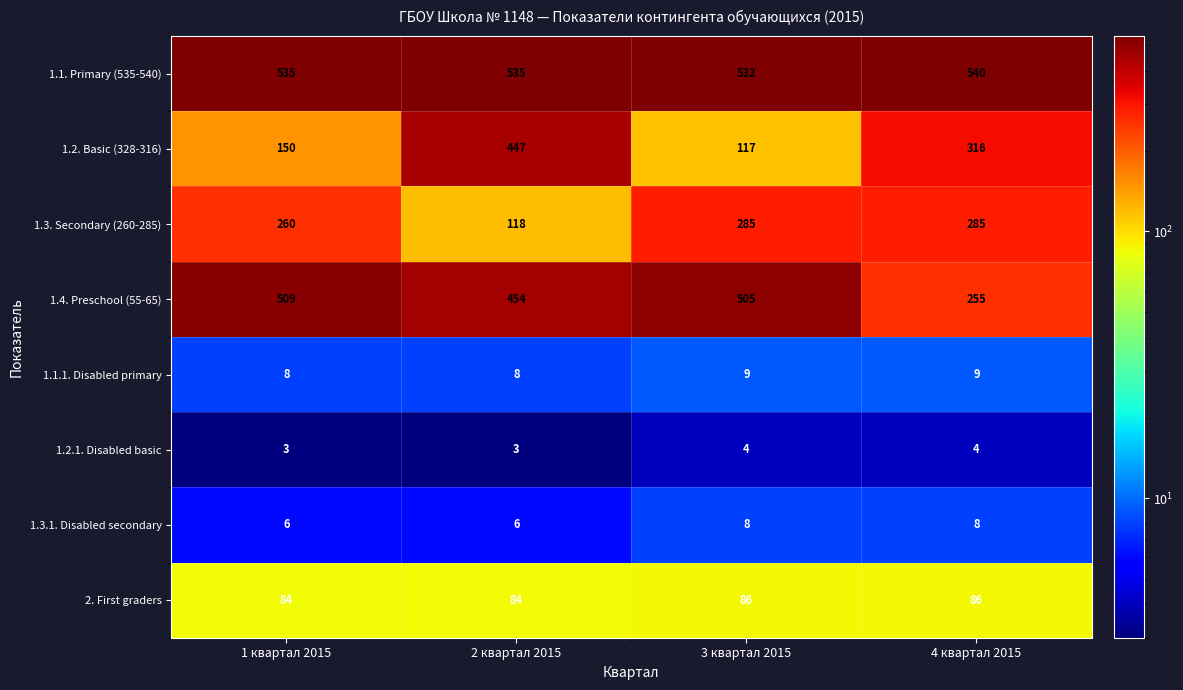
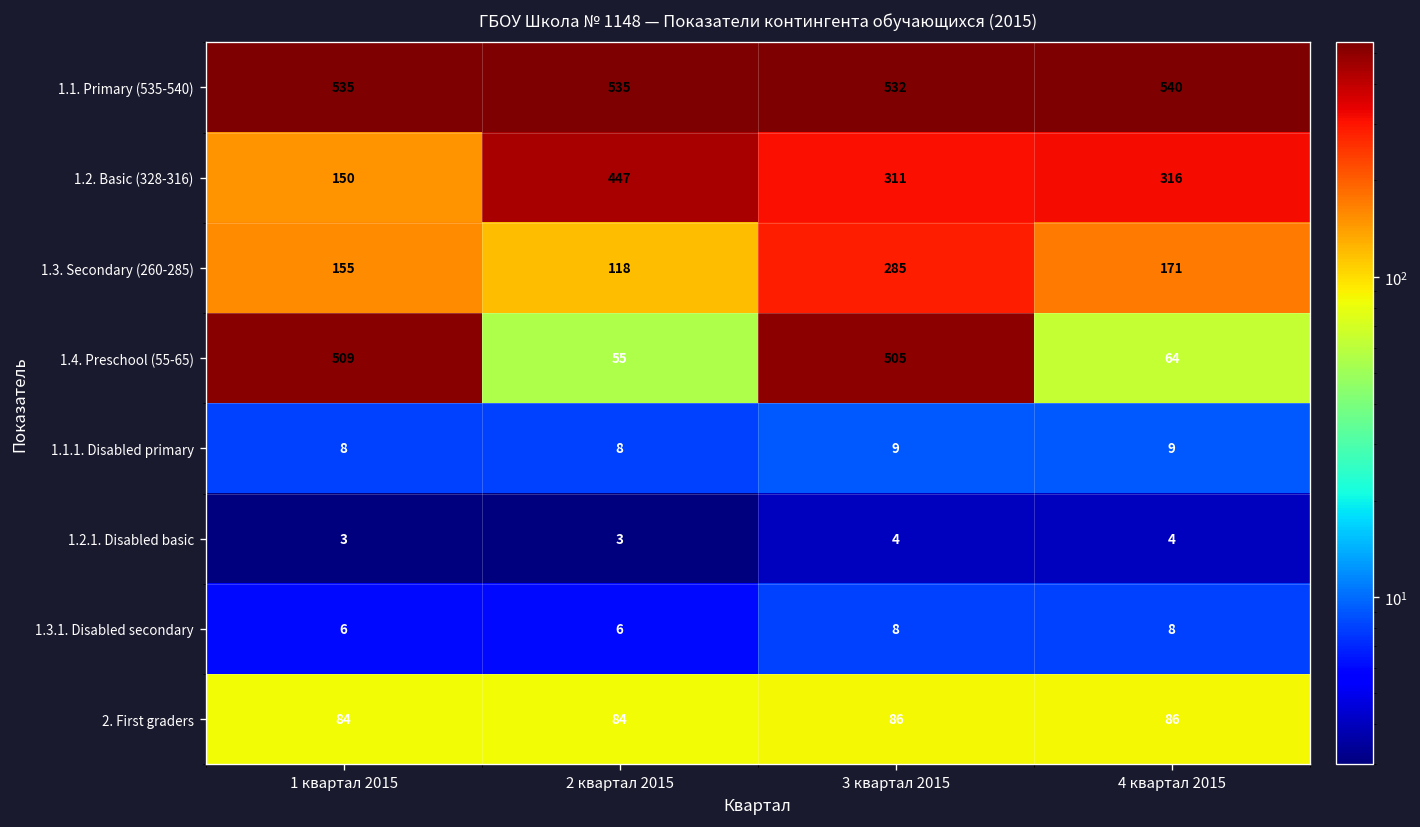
  {
    "1.1. Primary (535-540)": {
      "1 квартал 2015": 535,
      "2 квартал 2015": 535,
      "3 квартал 2015": 532,
      "4 квартал 2015": 540
    },
    "1.2. Basic (328-316)": {
      "1 квартал 2015": 150,
      "2 квартал 2015": 447,
-     "3 квартал 2015": 117,
+     "3 квартал 2015": 311,
      "4 квартал 2015": 316
    },
    "1.3. Secondary (260-285)": {
-     "1 квартал 2015": 260,
+     "1 квартал 2015": 155,
      "2 квартал 2015": 118,
      "3 квартал 2015": 285,
-     "4 квартал 2015": 285
+     "4 квартал 2015": 171
    },
    "1.4. Preschool (55-65)": {
      "1 квартал 2015": 509,
-     "2 квартал 2015": 454,
+     "2 квартал 2015": 55,
      "3 квартал 2015": 505,
-     "4 квартал 2015": 255
+     "4 квартал 2015": 64
    },
    "1.1.1. Disabled primary": {
      "1 квартал 2015": 8,
      "2 квартал 2015": 8,
      "3 квартал 2015": 9,
      "4 квартал 2015": 9
    },
    "1.2.1. Disabled basic": {
      "1 квартал 2015": 3,
      "2 квартал 2015": 3,
      "3 квартал 2015": 4,
      "4 квартал 2015": 4
    },
    "1.3.1. Disabled secondary": {
      "1 квартал 2015": 6,
      "2 квартал 2015": 6,
      "3 квартал 2015": 8,
      "4 квартал 2015": 8
    },
    "2. First graders": {
      "1 квартал 2015": 84,
      "2 квартал 2015": 84,
      "3 квартал 2015": 86,
      "4 квартал 2015": 86
    }
  }
